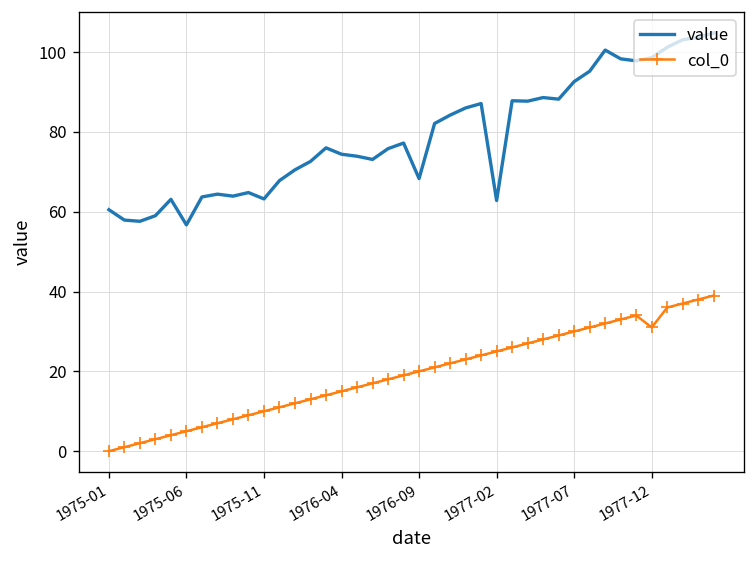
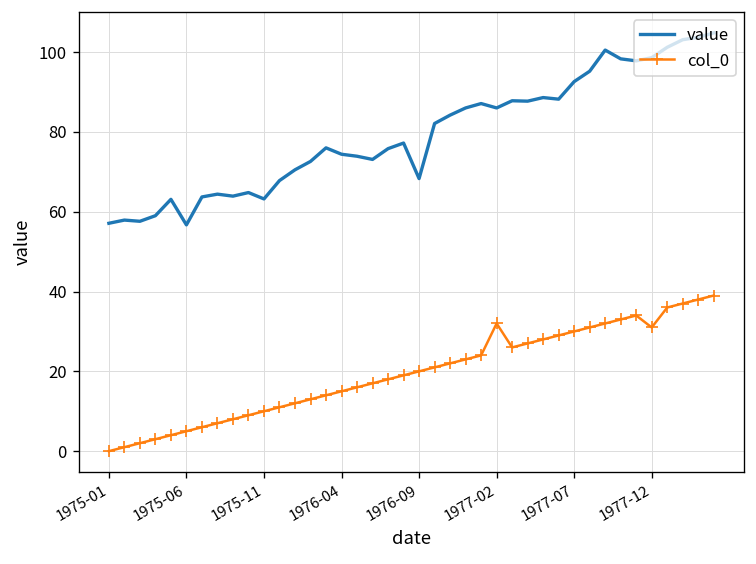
  {
    "value": {
-     "1975-01": 61,
+     "1975-01": 57,
      "1975-06": 57,
      "1975-11": 63,
      "1976-04": 74,
      "1976-09": 68,
-     "1977-02": 63,
+     "1977-02": 86,
      "1977-07": 93
    },
    "col_0": {
      "1975-01": 0,
      "1975-06": 5,
      "1975-11": 10,
      "1976-04": 15,
      "1976-09": 20,
-     "1977-02": 25,
+     "1977-02": 32,
      "1977-07": 30,
      "1977-12": 31
    }
  }
